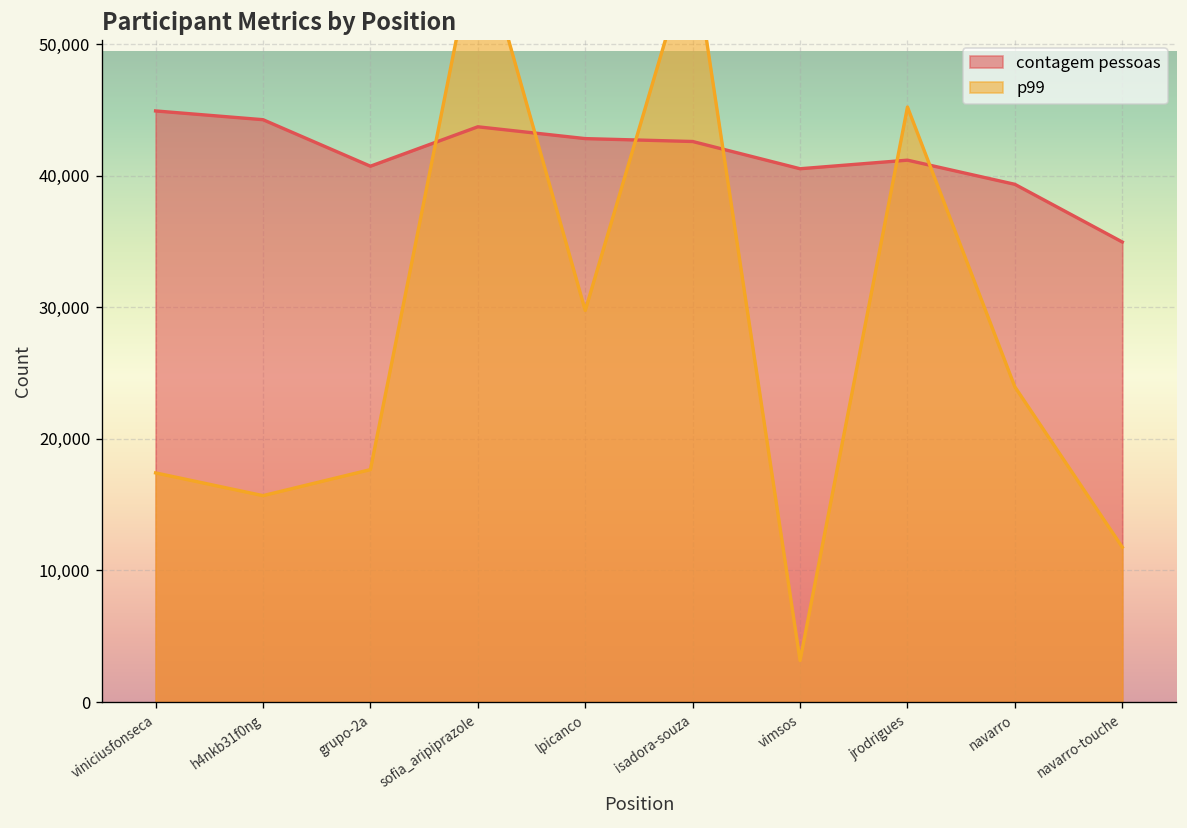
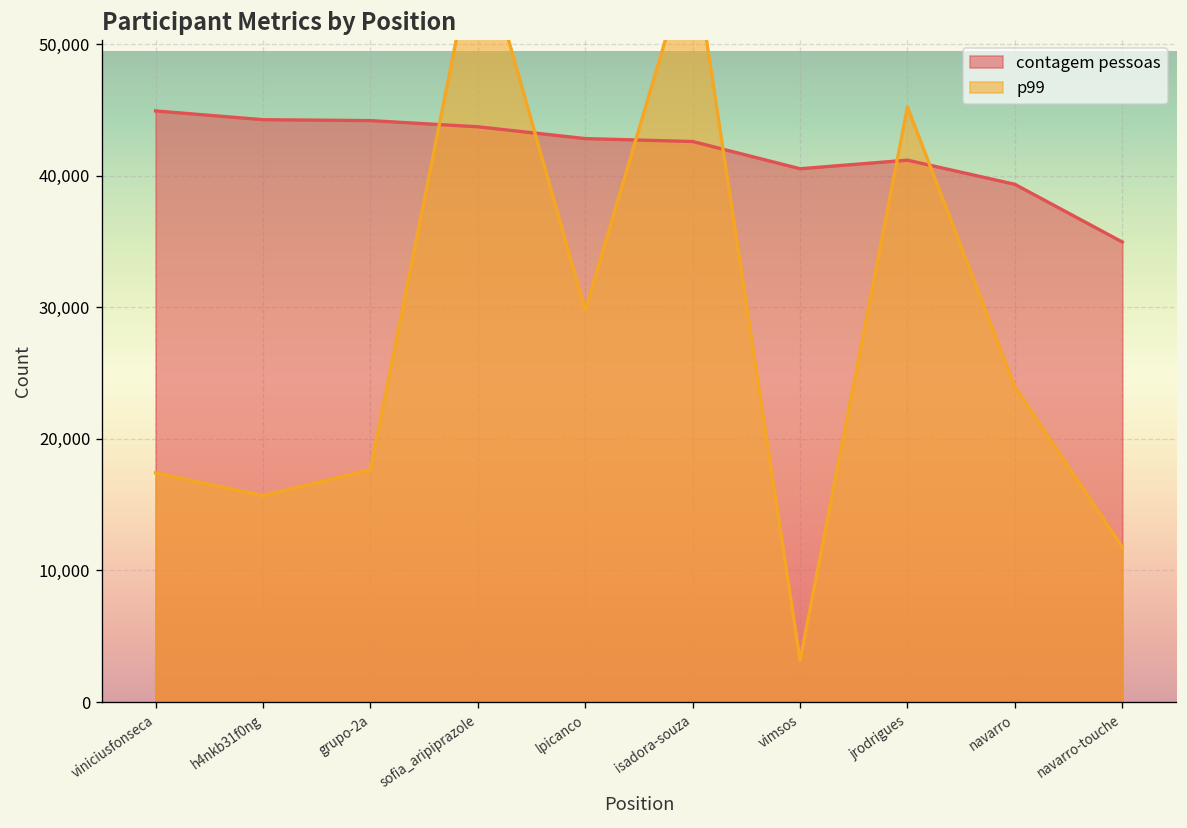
  {
    "contagem pessoas": {
      "viniciusfonseca": "44,900",
      "h4nkb31f0ng": "44,300",
-     "grupo-2a": "40,700",
+     "grupo-2a": "44,200",
      "sofia_aripiprazole": "43,700",
      "lpicanco": "42,800",
      "isadora-souza": "42,600",
      "vimsos": "40,500",
      "jrodrigues": "41,200",
      "navarro": "39,400",
      "navarro-touche": "35,000"
    },
    "p99": {
      "viniciusfonseca": "17,400",
      "h4nkb31f0ng": "15,700",
      "grupo-2a": "17,700",
      "lpicanco": "29,800",
      "vimsos": "3,200",
      "jrodrigues": "45,200",
      "navarro": "24,000",
      "navarro-touche": "11,800"
    }
  }
